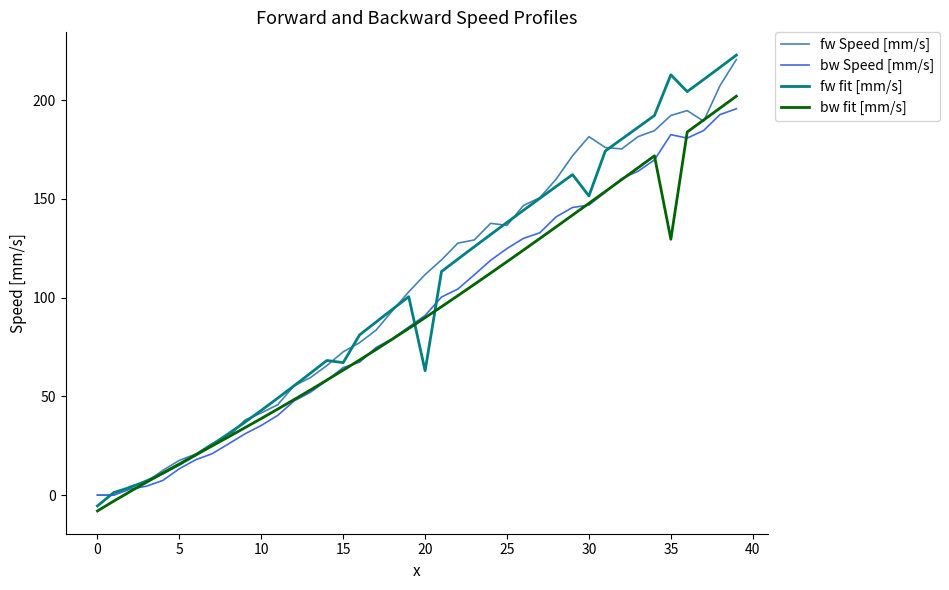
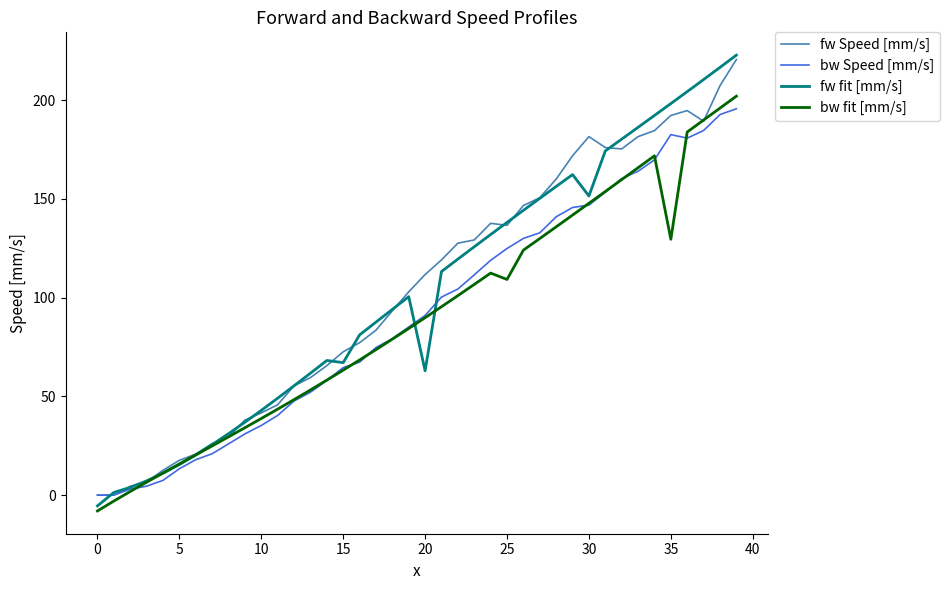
  {
    "fw fit [mm/s]": {
      "0": -5,
      "15": 67,
      "20": 63,
      "25": 138,
      "30": 152,
-     "35": 213
+     "35": 198
    },
    "bw fit [mm/s]": {
      "0": -8,
      "10": 39,
-     "25": 118,
+     "25": 109,
      "35": 130
    }
  }
